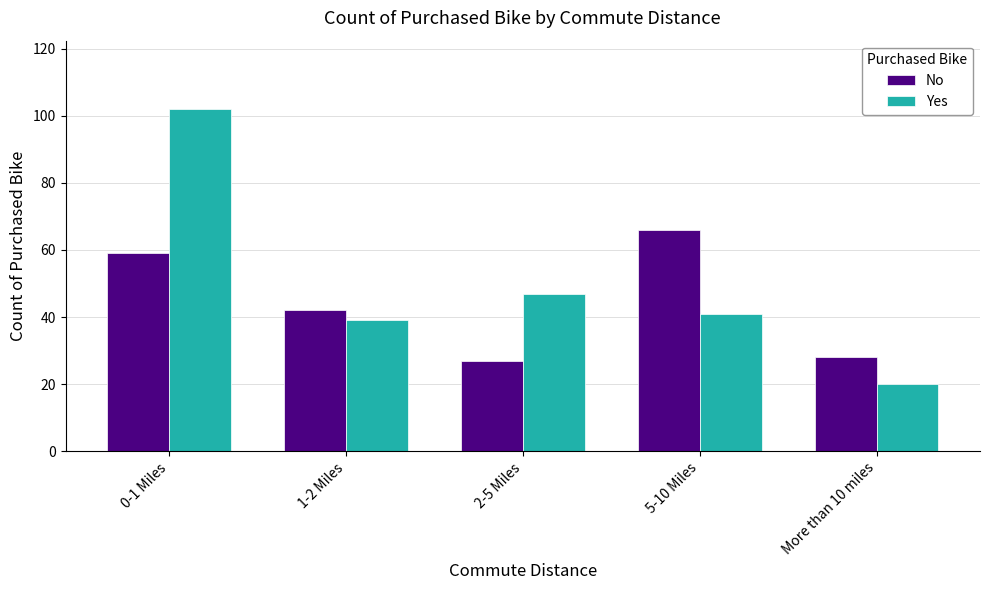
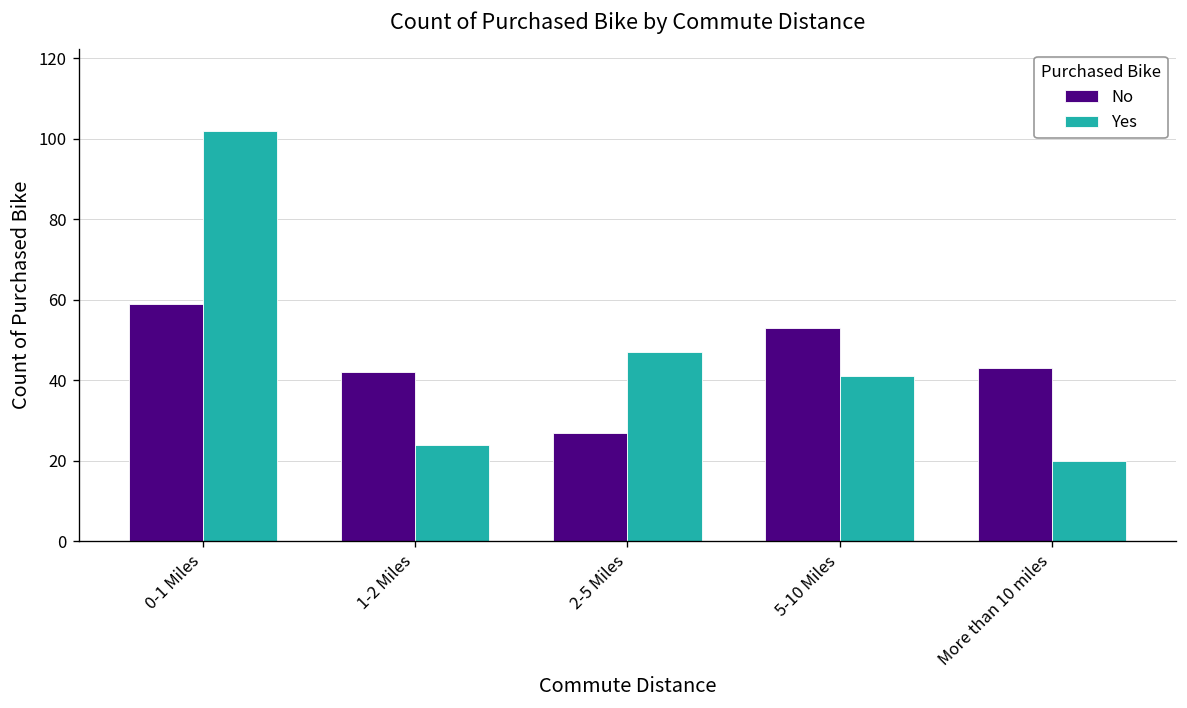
  {
    "No": {
      "0-1 Miles": 59,
      "1-2 Miles": 42,
      "2-5 Miles": 27,
-     "5-10 Miles": 66,
-     "More than 10 miles": 28
+     "5-10 Miles": 53,
+     "More than 10 miles": 43
    },
    "Yes": {
      "0-1 Miles": 102,
-     "1-2 Miles": 39,
+     "1-2 Miles": 24,
      "2-5 Miles": 47,
      "5-10 Miles": 41,
      "More than 10 miles": 20
    }
  }
